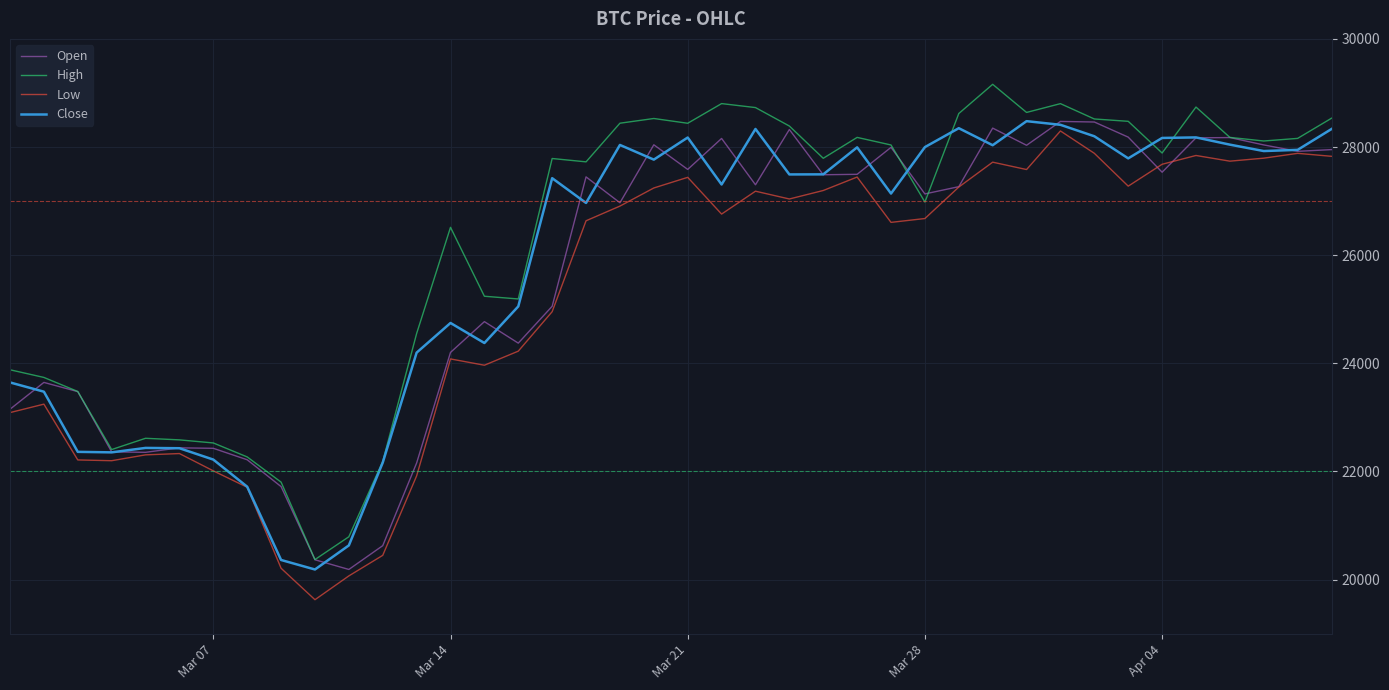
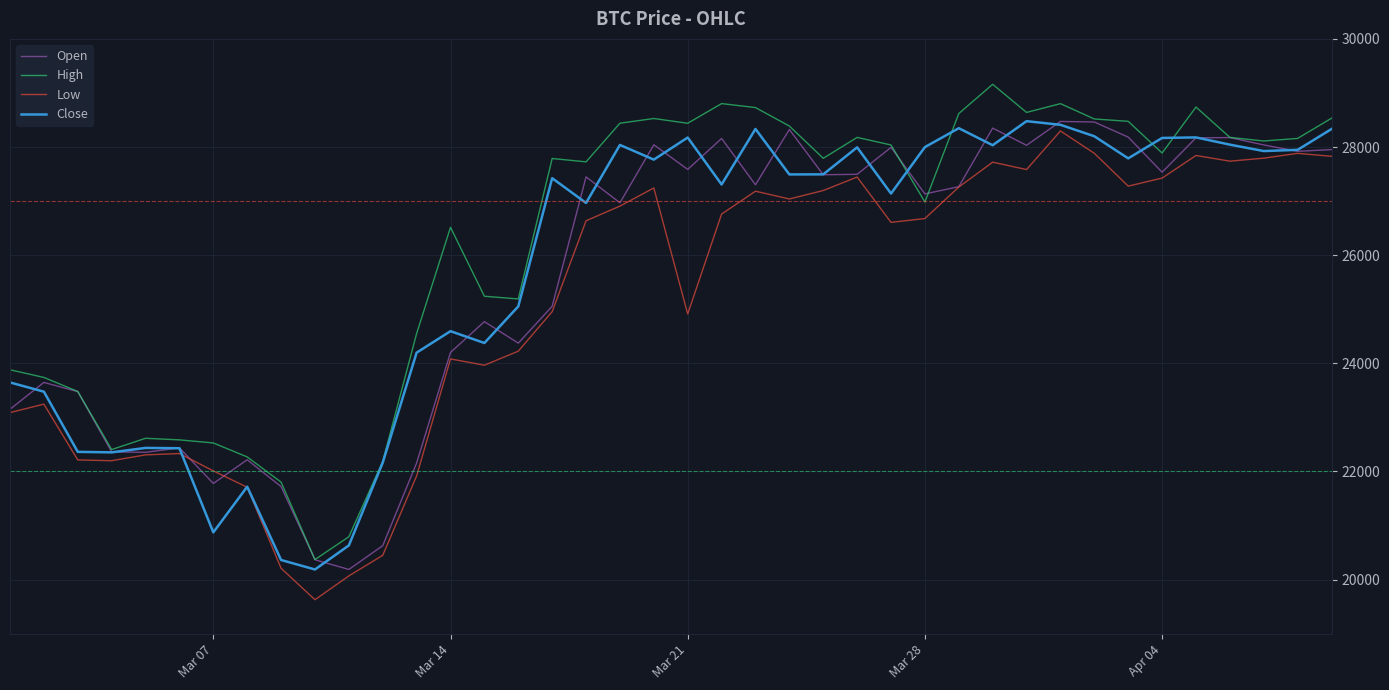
  {
    "Open": {
-     "Mar 07": 22400,
+     "Mar 07": 21800,
      "Mar 14": 24200,
      "Mar 21": 27600,
      "Mar 28": 27100,
      "Apr 04": 27500
    },
    "High": {
      "Mar 07": 22500,
      "Mar 14": 26500,
      "Mar 21": 28400,
      "Mar 28": 27000,
      "Apr 04": 27900
    },
    "Low": {
      "Mar 07": 22000,
      "Mar 14": 24100,
-     "Mar 21": 27400,
+     "Mar 21": 24900,
      "Mar 28": 26700,
-     "Apr 04": 27700
+     "Apr 04": 27400
    },
    "Close": {
-     "Mar 07": 22200,
-     "Mar 14": 24700,
+     "Mar 07": 20900,
+     "Mar 14": 24600,
      "Mar 21": 28200,
      "Mar 28": 28000,
      "Apr 04": 28200
    }
  }
